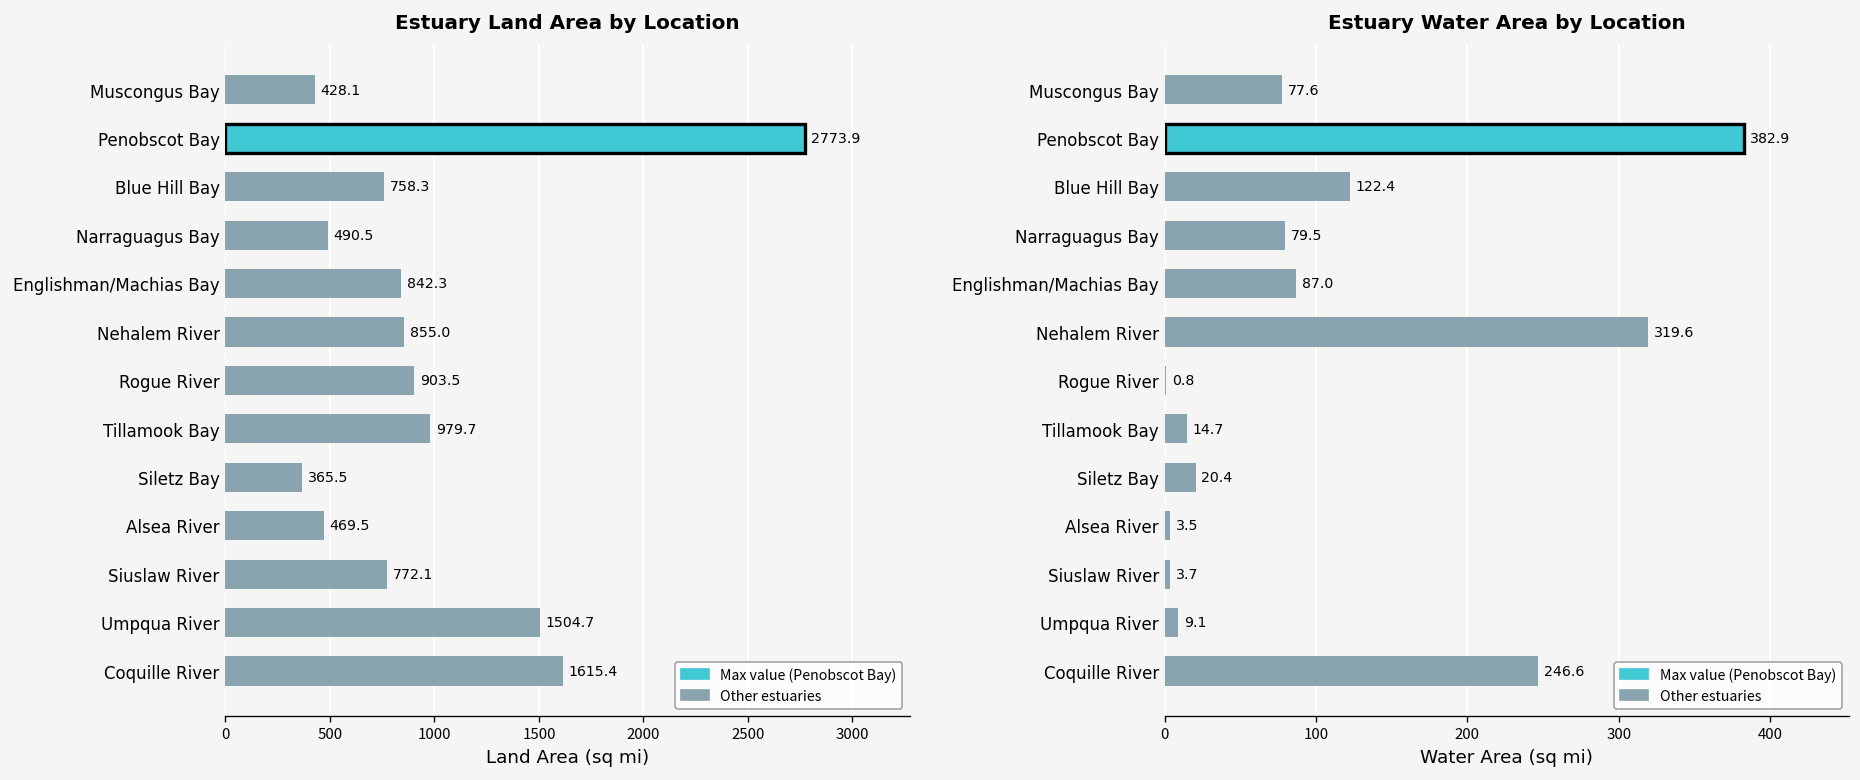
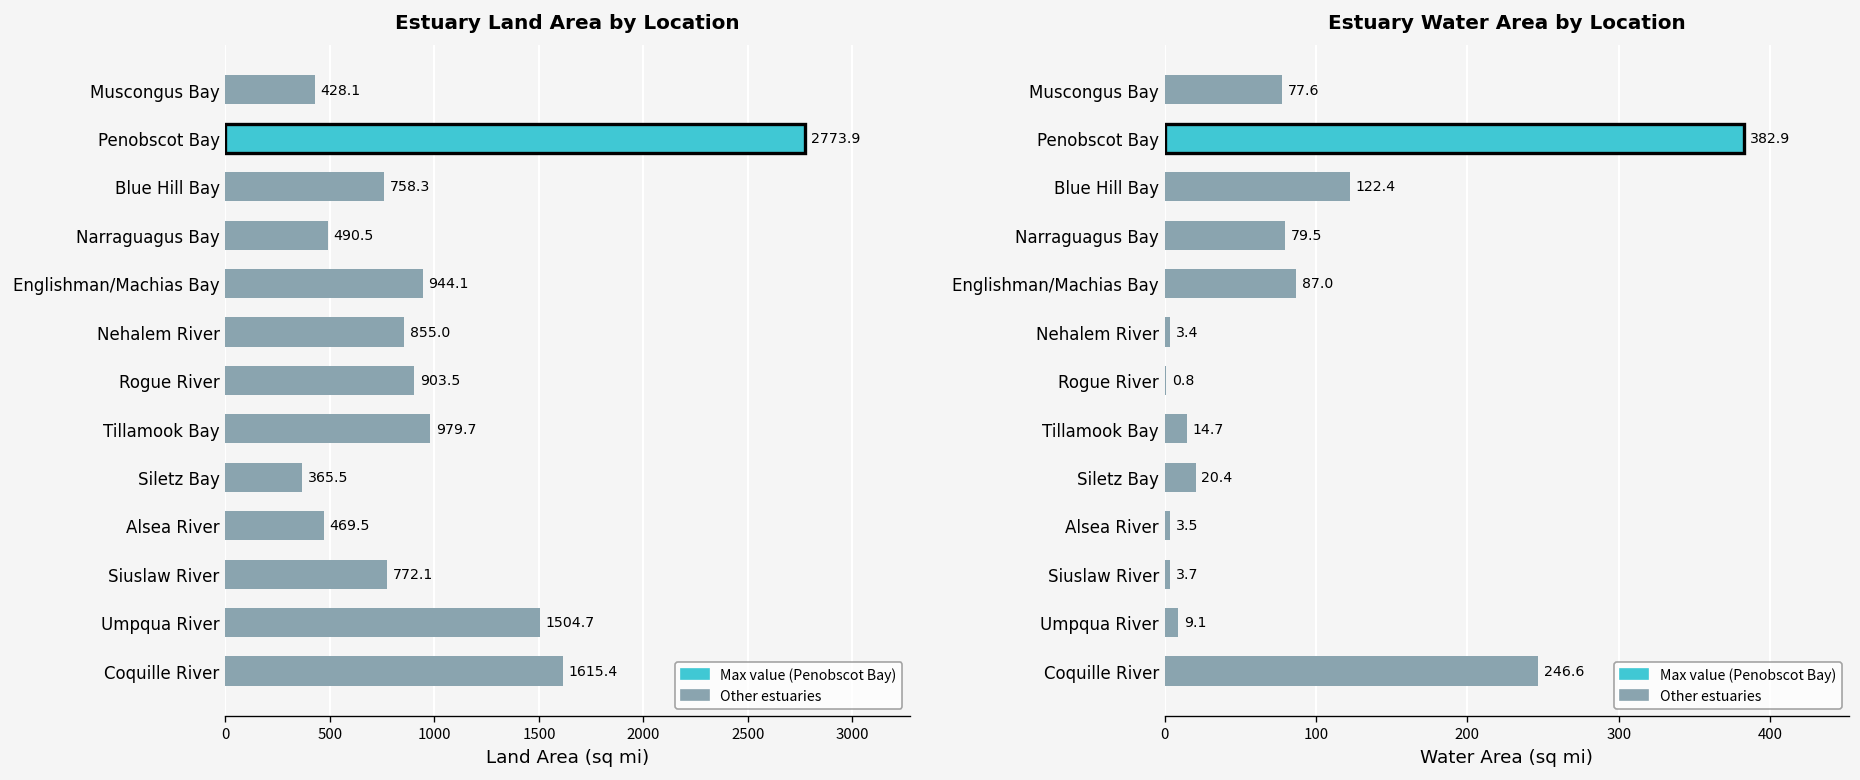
  {
    "Estuary Land Area by Location": {
      "Muscongus Bay": 428.1,
      "Penobscot Bay": 2773.9,
      "Blue Hill Bay": 758.3,
      "Narraguagus Bay": 490.5,
-     "Englishman/Machias Bay": 842.3,
+     "Englishman/Machias Bay": 944.1,
      "Nehalem River": 855.0,
      "Rogue River": 903.5,
      "Tillamook Bay": 979.7,
      "Siletz Bay": 365.5,
      "Alsea River": 469.5,
      "Siuslaw River": 772.1,
      "Umpqua River": 1504.7,
      "Coquille River": 1615.4
    },
    "Estuary Water Area by Location": {
      "Muscongus Bay": 77.6,
      "Penobscot Bay": 382.9,
      "Blue Hill Bay": 122.4,
      "Narraguagus Bay": 79.5,
      "Englishman/Machias Bay": 87.0,
-     "Nehalem River": 319.6,
+     "Nehalem River": 3.4,
      "Rogue River": 0.8,
      "Tillamook Bay": 14.7,
      "Siletz Bay": 20.4,
      "Alsea River": 3.5,
      "Siuslaw River": 3.7,
      "Umpqua River": 9.1,
      "Coquille River": 246.6
    }
  }
